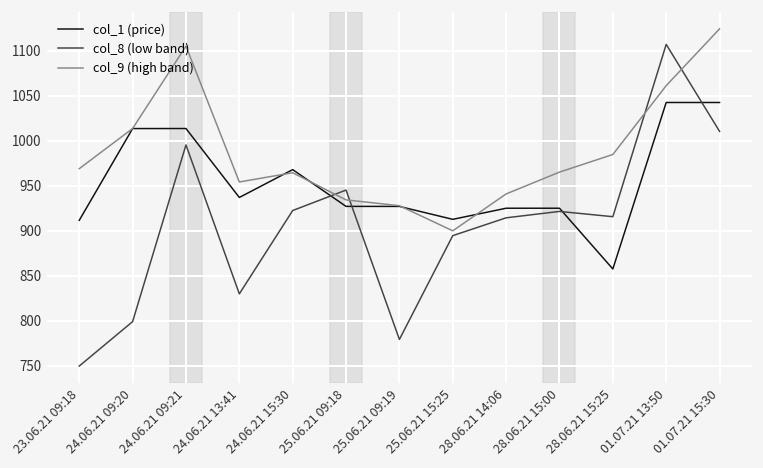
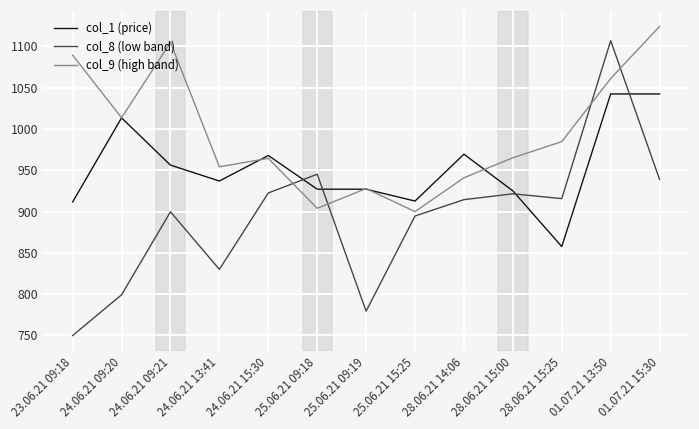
  {
    "col_1 (price)": {
      "23.06.21 09:18": 910,
-     "24.06.21 09:21": 1010,
+     "24.06.21 09:21": 960,
      "24.06.21 13:41": 940,
      "25.06.21 09:18": 930,
      "25.06.21 15:25": 910,
-     "28.06.21 14:06": 930,
+     "28.06.21 14:06": 970,
      "28.06.21 15:00": 930,
      "28.06.21 15:25": 860,
      "01.07.21 13:50": 1040,
      "01.07.21 15:30": 1040
    },
    "col_8 (low band)": {
      "23.06.21 09:18": 750,
      "24.06.21 09:20": 800,
-     "24.06.21 09:21": 1000,
+     "24.06.21 09:21": 900,
      "24.06.21 13:41": 830,
      "24.06.21 15:30": 920,
      "25.06.21 09:18": 950,
      "25.06.21 09:19": 780,
      "25.06.21 15:25": 890,
      "28.06.21 14:06": 910,
      "28.06.21 15:00": 920,
      "28.06.21 15:25": 920,
      "01.07.21 13:50": 1110,
-     "01.07.21 15:30": 1010
+     "01.07.21 15:30": 940
    },
    "col_9 (high band)": {
-     "23.06.21 09:18": 970,
+     "23.06.21 09:18": 1090,
      "24.06.21 09:21": 1100,
      "24.06.21 13:41": 950,
-     "25.06.21 09:18": 930,
+     "25.06.21 09:18": 900,
      "25.06.21 15:25": 900,
      "28.06.21 14:06": 940,
      "28.06.21 15:00": 970,
      "28.06.21 15:25": 980,
      "01.07.21 13:50": 1060,
      "01.07.21 15:30": 1120
    }
  }
